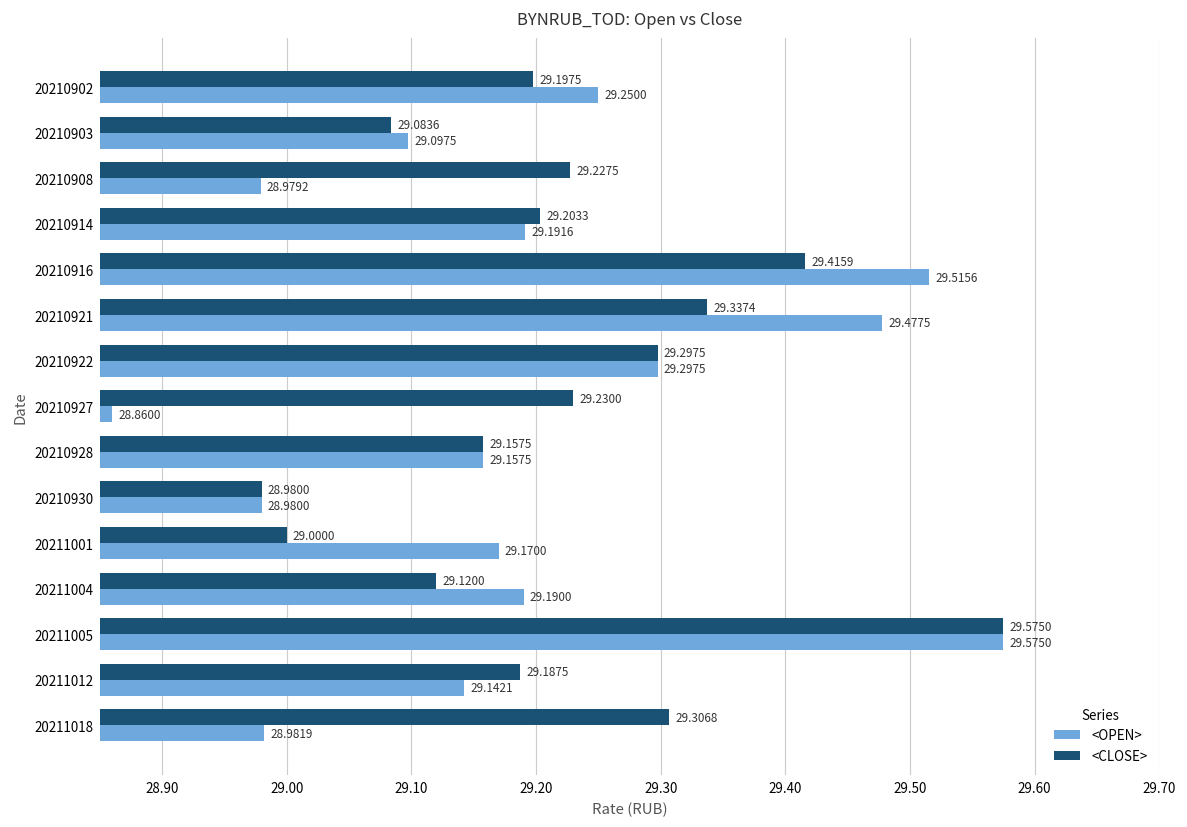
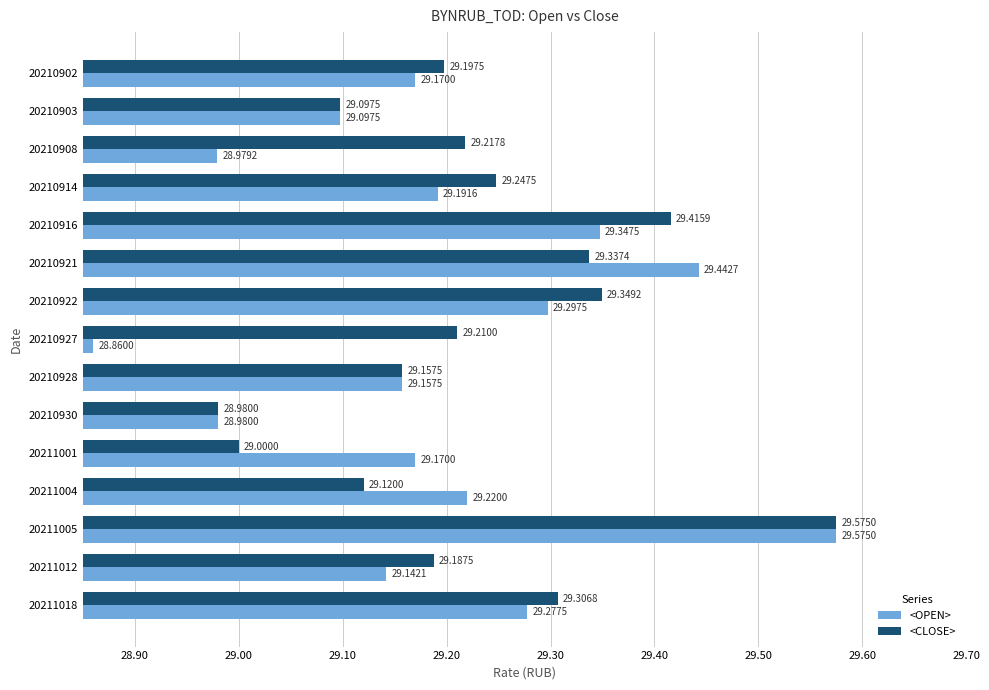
  {
    "<OPEN>": {
-     "20210902": 29.2500,
+     "20210902": 29.1700,
      "20210903": 29.0975,
      "20210908": 28.9792,
      "20210914": 29.1916,
-     "20210916": 29.5156,
-     "20210921": 29.4775,
+     "20210916": 29.3475,
+     "20210921": 29.4427,
      "20210922": 29.2975,
      "20210927": 28.8600,
      "20210928": 29.1575,
      "20210930": 28.9800,
      "20211001": 29.1700,
-     "20211004": 29.1900,
+     "20211004": 29.2200,
      "20211005": 29.5750,
      "20211012": 29.1421,
-     "20211018": 28.9819
+     "20211018": 29.2775
    },
    "<CLOSE>": {
      "20210902": 29.1975,
-     "20210903": 29.0836,
-     "20210908": 29.2275,
-     "20210914": 29.2033,
+     "20210903": 29.0975,
+     "20210908": 29.2178,
+     "20210914": 29.2475,
      "20210916": 29.4159,
      "20210921": 29.3374,
-     "20210922": 29.2975,
-     "20210927": 29.2300,
+     "20210922": 29.3492,
+     "20210927": 29.2100,
      "20210928": 29.1575,
      "20210930": 28.9800,
      "20211001": 29.0000,
      "20211004": 29.1200,
      "20211005": 29.5750,
      "20211012": 29.1875,
      "20211018": 29.3068
    }
  }
